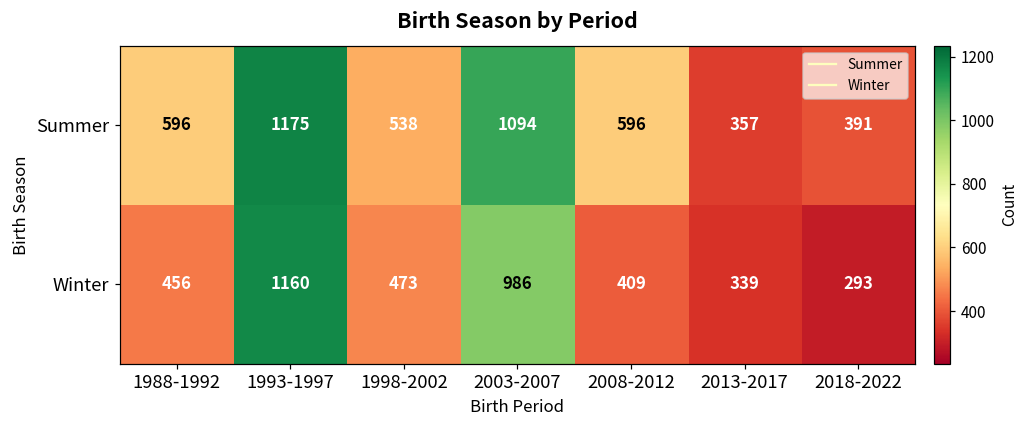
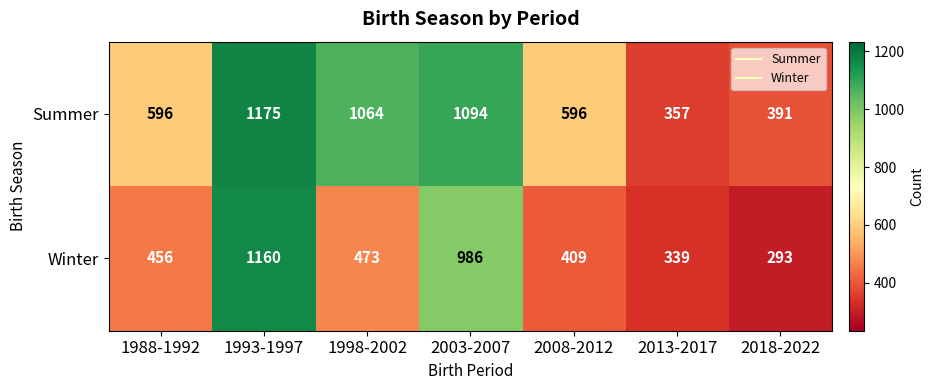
  {
    "Summer": {
      "1988-1992": 596,
      "1993-1997": 1175,
-     "1998-2002": 538,
+     "1998-2002": 1064,
      "2003-2007": 1094,
      "2008-2012": 596,
      "2013-2017": 357,
      "2018-2022": 391
    },
    "Winter": {
      "1988-1992": 456,
      "1993-1997": 1160,
      "1998-2002": 473,
      "2003-2007": 986,
      "2008-2012": 409,
      "2013-2017": 339,
      "2018-2022": 293
    }
  }
